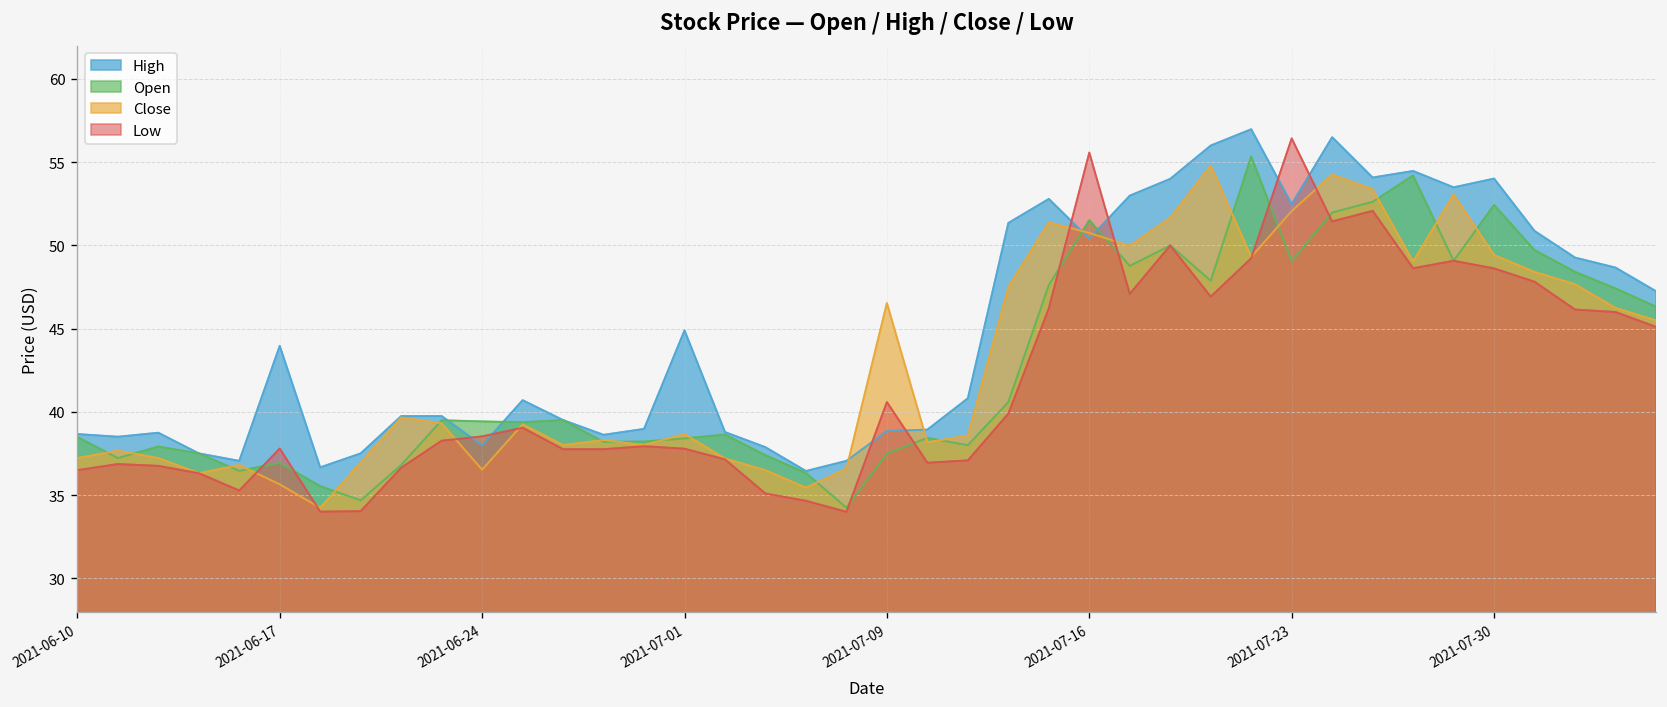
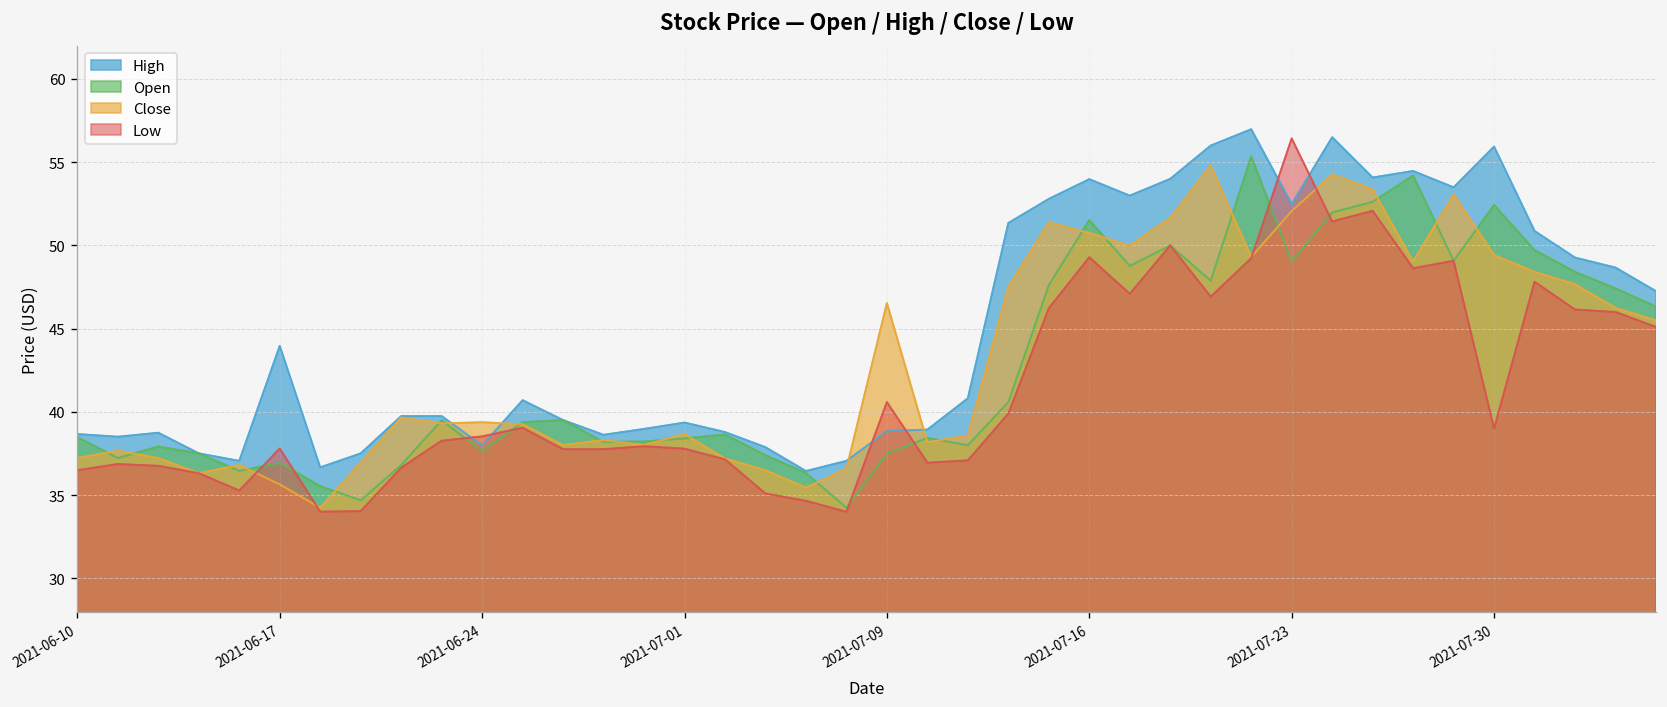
  {
    "High": {
      "2021-06-17": 44.0,
      "2021-06-24": 38.0,
-     "2021-07-01": 44.9,
+     "2021-07-01": 39.4,
      "2021-07-09": 38.9,
-     "2021-07-16": 50.4,
+     "2021-07-16": 54.0,
      "2021-07-23": 52.5,
-     "2021-07-30": 54.0
+     "2021-07-30": 55.9
    },
    "Open": {
      "2021-06-17": 36.9,
-     "2021-06-24": 39.4,
+     "2021-06-24": 37.6,
      "2021-07-01": 38.4,
      "2021-07-09": 37.5,
      "2021-07-16": 51.5,
      "2021-07-23": 49.1,
      "2021-07-30": 52.4
    },
    "Close": {
      "2021-06-10": 37.2,
      "2021-06-17": 35.7,
-     "2021-06-24": 36.5,
+     "2021-06-24": 39.4,
      "2021-07-01": 38.7,
      "2021-07-09": 46.5,
      "2021-07-16": 50.8,
      "2021-07-23": 52.1,
      "2021-07-30": 49.4
    },
    "Low": {
      "2021-06-10": 36.5,
      "2021-06-17": 37.8,
      "2021-06-24": 38.5,
      "2021-07-01": 37.8,
      "2021-07-09": 40.6,
-     "2021-07-16": 55.6,
+     "2021-07-16": 49.3,
      "2021-07-23": 56.4,
-     "2021-07-30": 48.6
+     "2021-07-30": 39.0
    }
  }
